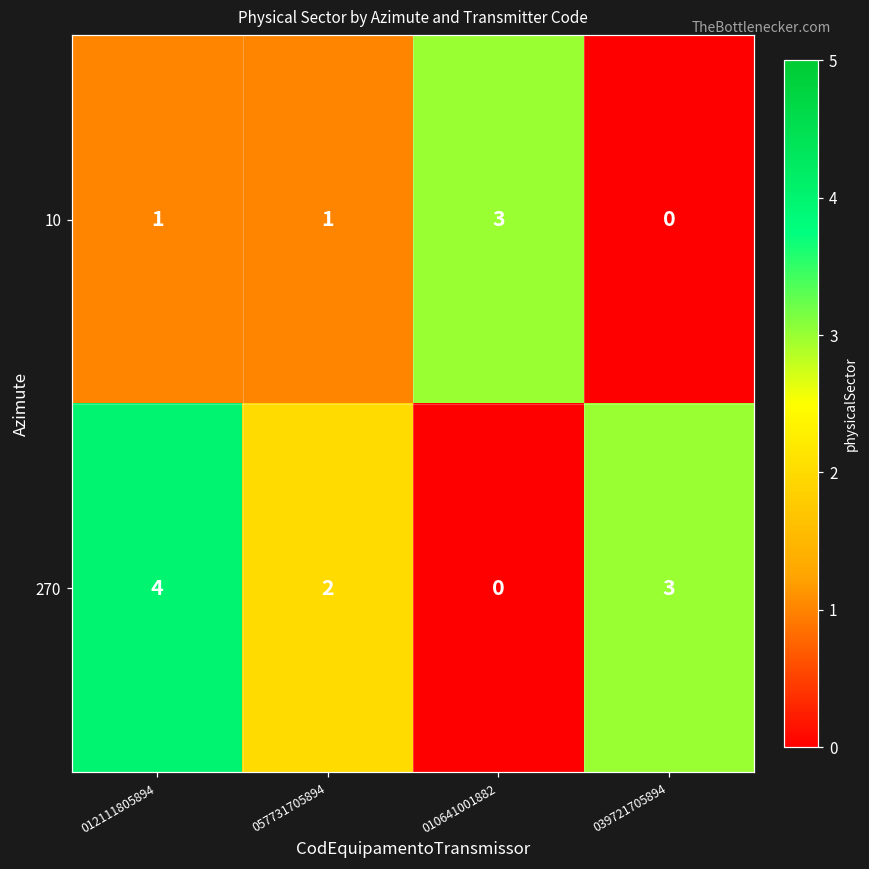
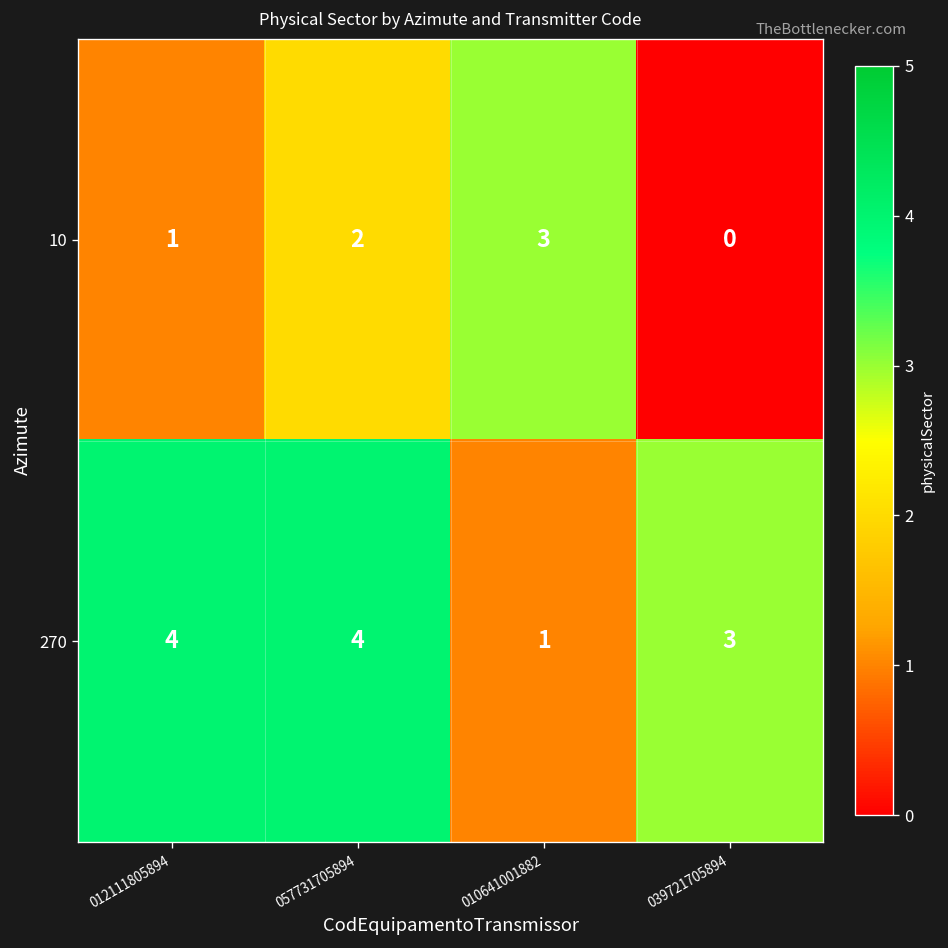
  {
    "10": {
      "012111805894": 1,
-     "057731705894": 1,
+     "057731705894": 2,
      "010641001882": 3,
      "039721705894": 0
    },
    "270": {
      "012111805894": 4,
-     "057731705894": 2,
-     "010641001882": 0,
+     "057731705894": 4,
+     "010641001882": 1,
      "039721705894": 3
    }
  }
